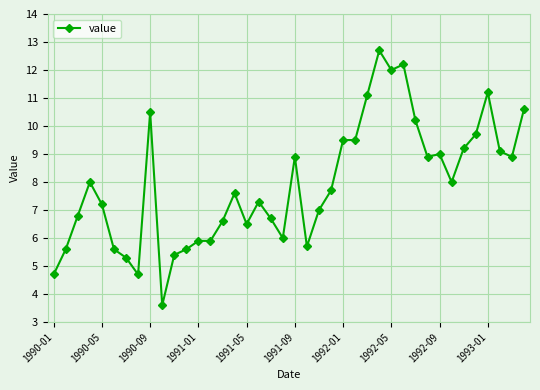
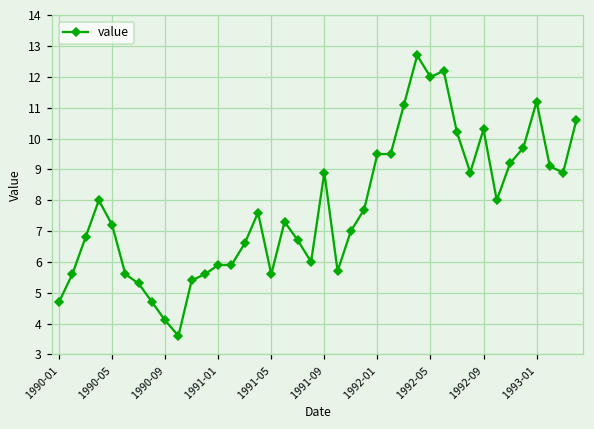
  {
    "1990-01": 4.7,
    "1990-05": 7.2,
-   "1990-09": 10.5,
+   "1990-09": 4.1,
    "1991-01": 5.9,
-   "1991-05": 6.5,
+   "1991-05": 5.6,
    "1991-09": 8.9,
    "1992-01": 9.5,
    "1992-05": 12.0,
-   "1992-09": 9.0,
+   "1992-09": 10.3,
    "1993-01": 11.2
  }
